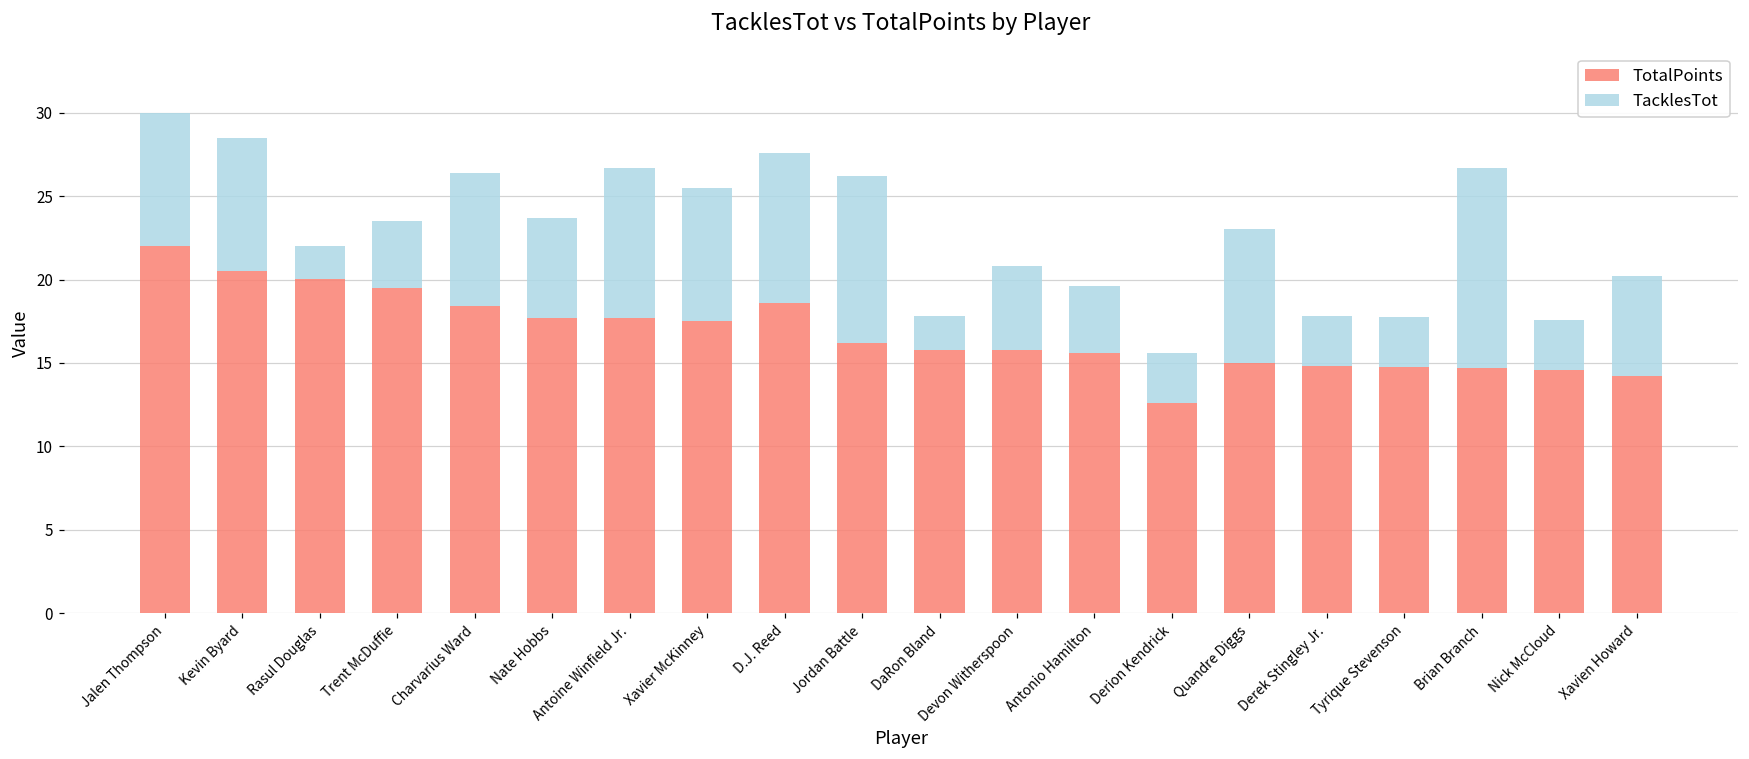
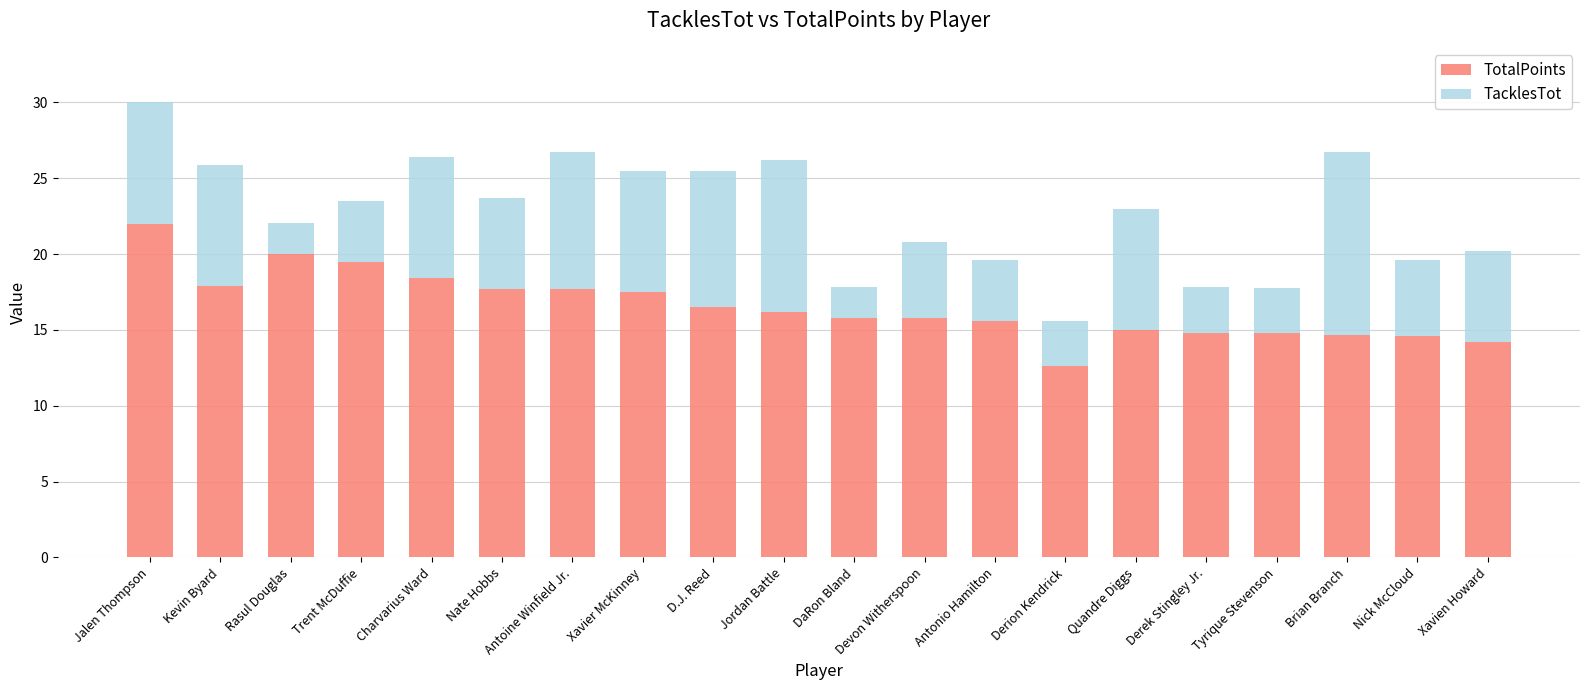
  {
    "TotalPoints": {
      "Jalen Thompson": 22.0,
-     "Kevin Byard": 20.5,
+     "Kevin Byard": 17.9,
      "Rasul Douglas": 20.0,
      "Trent McDuffie": 19.5,
      "Charvarius Ward": 18.4,
      "Nate Hobbs": 17.7,
      "Antoine Winfield Jr.": 17.7,
      "Xavier McKinney": 17.5,
-     "D.J. Reed": 18.6,
+     "D.J. Reed": 16.5,
      "Jordan Battle": 16.2,
      "DaRon Bland": 15.8,
      "Devon Witherspoon": 15.8,
      "Antonio Hamilton": 15.6,
      "Derion Kendrick": 12.6,
      "Quandre Diggs": 15.0,
      "Derek Stingley Jr.": 14.8,
      "Tyrique Stevenson": 14.8,
      "Brian Branch": 14.7,
      "Nick McCloud": 14.6,
      "Xavien Howard": 14.2
    },
    "TacklesTot": {
      "Jalen Thompson": 8,
      "Kevin Byard": 8,
      "Rasul Douglas": 2,
      "Trent McDuffie": 4,
      "Charvarius Ward": 8,
      "Nate Hobbs": 6,
      "Antoine Winfield Jr.": 9,
      "Xavier McKinney": 8,
      "D.J. Reed": 9,
      "Jordan Battle": 10,
      "DaRon Bland": 2,
      "Devon Witherspoon": 5,
      "Antonio Hamilton": 4,
      "Derion Kendrick": 3,
      "Quandre Diggs": 8,
      "Derek Stingley Jr.": 3,
      "Tyrique Stevenson": 3,
      "Brian Branch": 12,
-     "Nick McCloud": 3,
+     "Nick McCloud": 5,
      "Xavien Howard": 6
    }
  }
